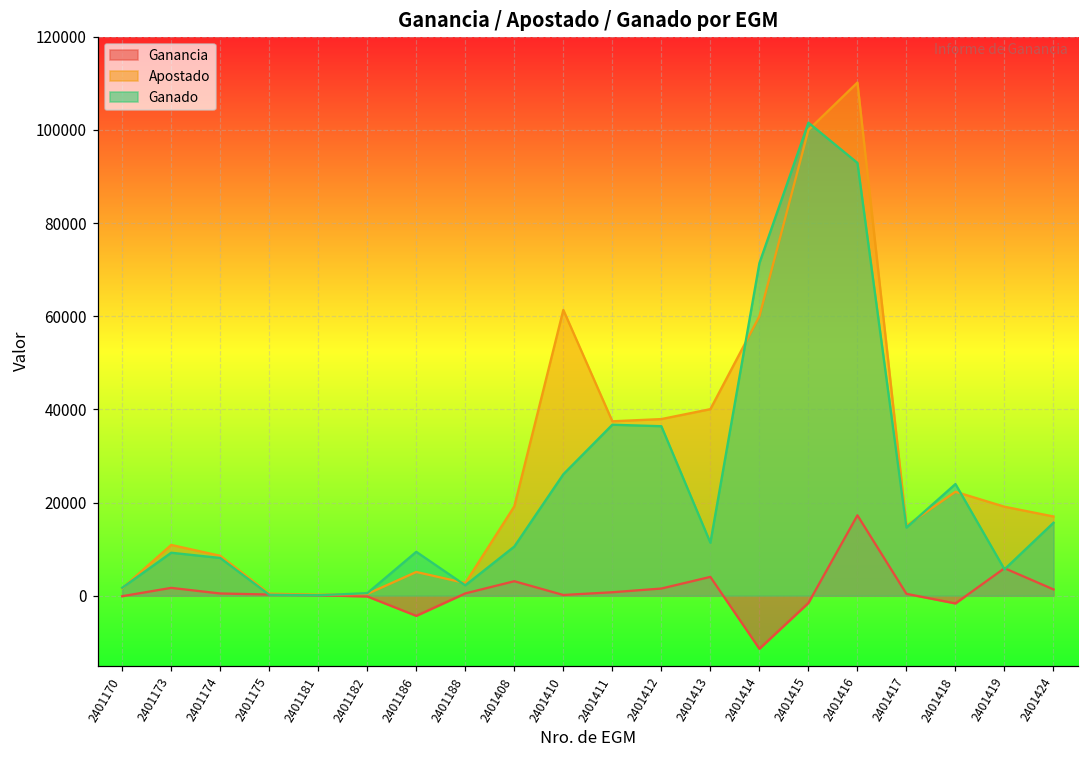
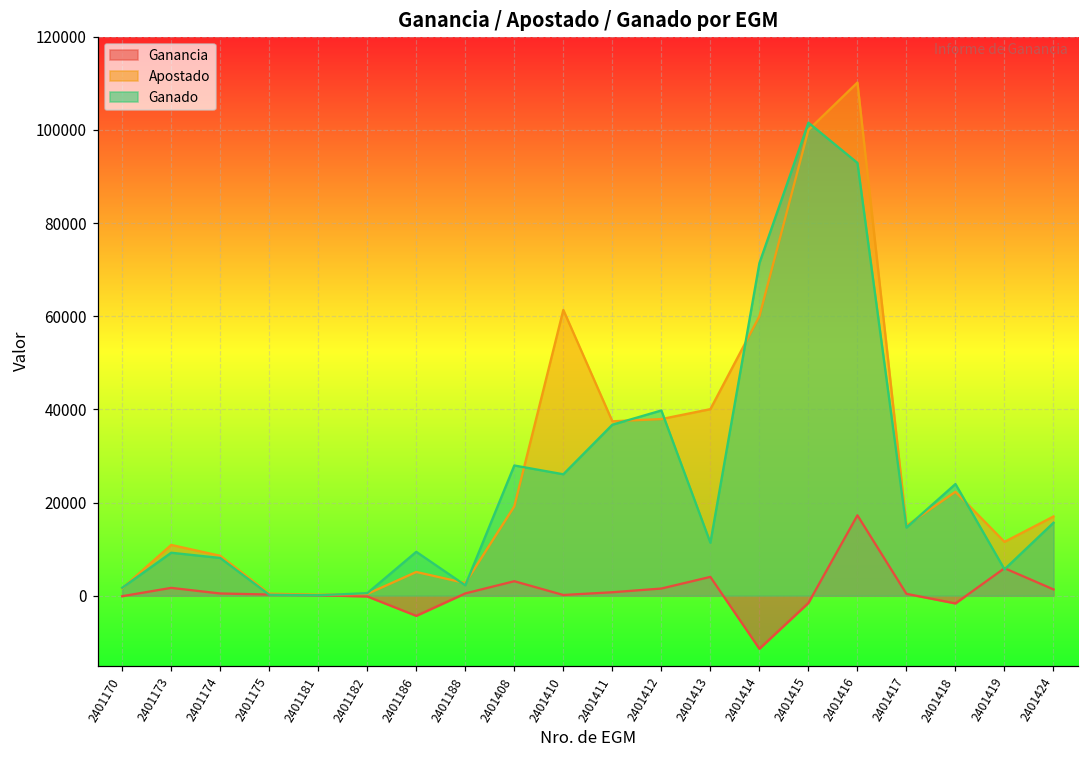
  {
    "Apostado": {
      "2401173": 11000,
      "2401186": 5000,
      "2401408": 19000,
      "2401410": 61000,
      "2401411": 37000,
      "2401412": 38000,
      "2401413": 40000,
      "2401414": 60000,
      "2401415": 100000,
      "2401416": 110000,
      "2401418": 22000,
-     "2401419": 19000,
+     "2401419": 12000,
      "2401424": 17000
    },
    "Ganado": {
      "2401173": 9000,
      "2401186": 9000,
-     "2401408": 11000,
+     "2401408": 28000,
      "2401410": 26000,
      "2401411": 37000,
-     "2401412": 36000,
+     "2401412": 40000,
      "2401413": 11000,
      "2401414": 71000,
      "2401415": 102000,
      "2401416": 93000,
      "2401418": 24000,
      "2401424": 16000
    }
  }
